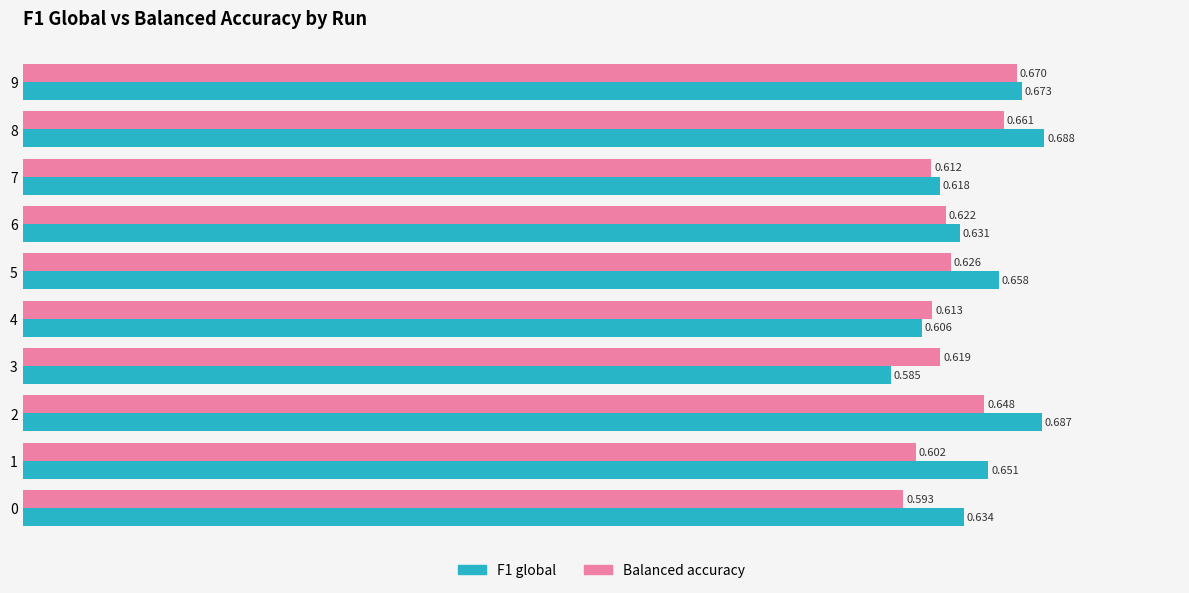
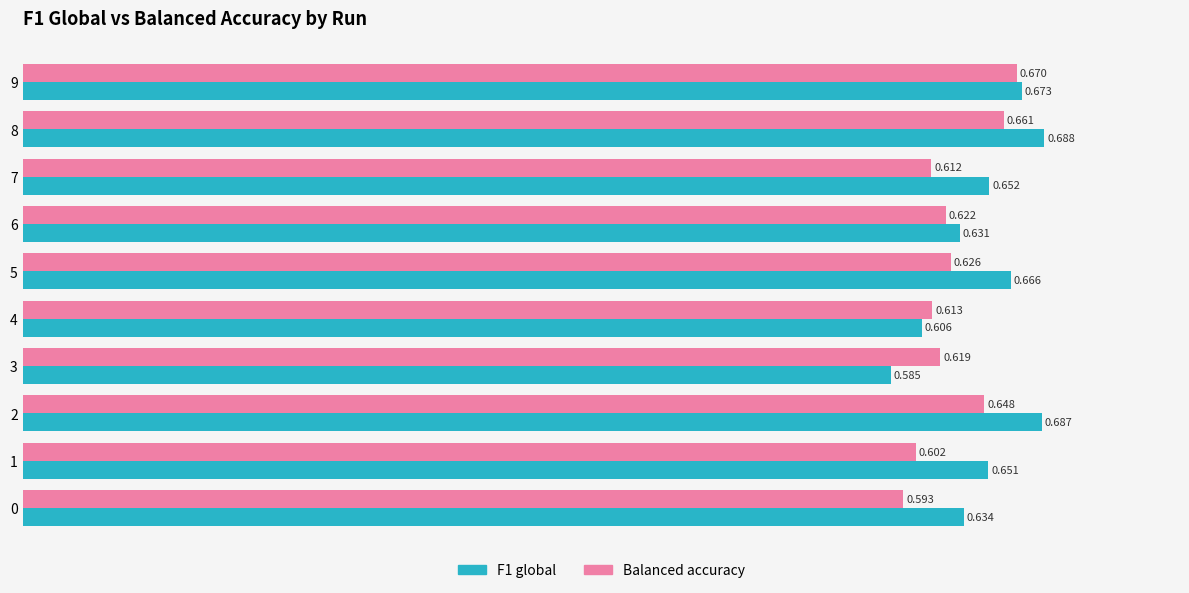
  {
    "F1 global": {
      "9": 0.673,
      "8": 0.688,
-     "7": 0.618,
+     "7": 0.652,
      "6": 0.631,
-     "5": 0.658,
+     "5": 0.666,
      "4": 0.606,
      "3": 0.585,
      "2": 0.687,
      "1": 0.651,
      "0": 0.634
    },
    "Balanced accuracy": {
      "9": 0.670,
      "8": 0.661,
      "7": 0.612,
      "6": 0.622,
      "5": 0.626,
      "4": 0.613,
      "3": 0.619,
      "2": 0.648,
      "1": 0.602,
      "0": 0.593
    }
  }
